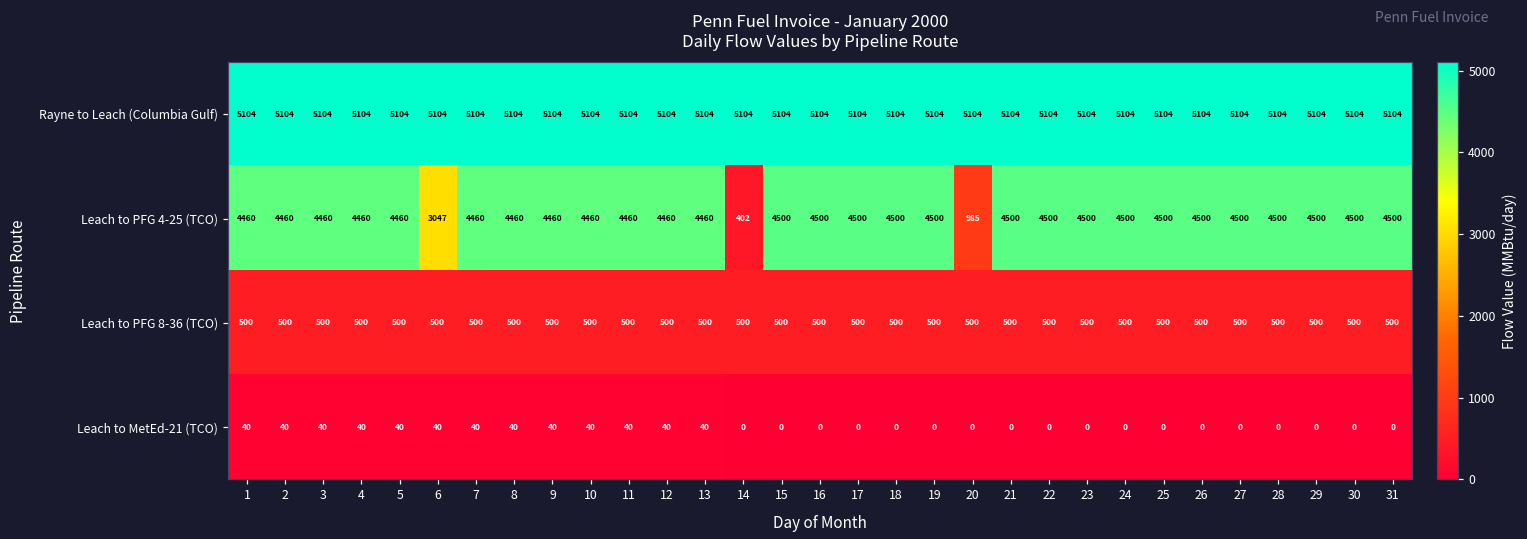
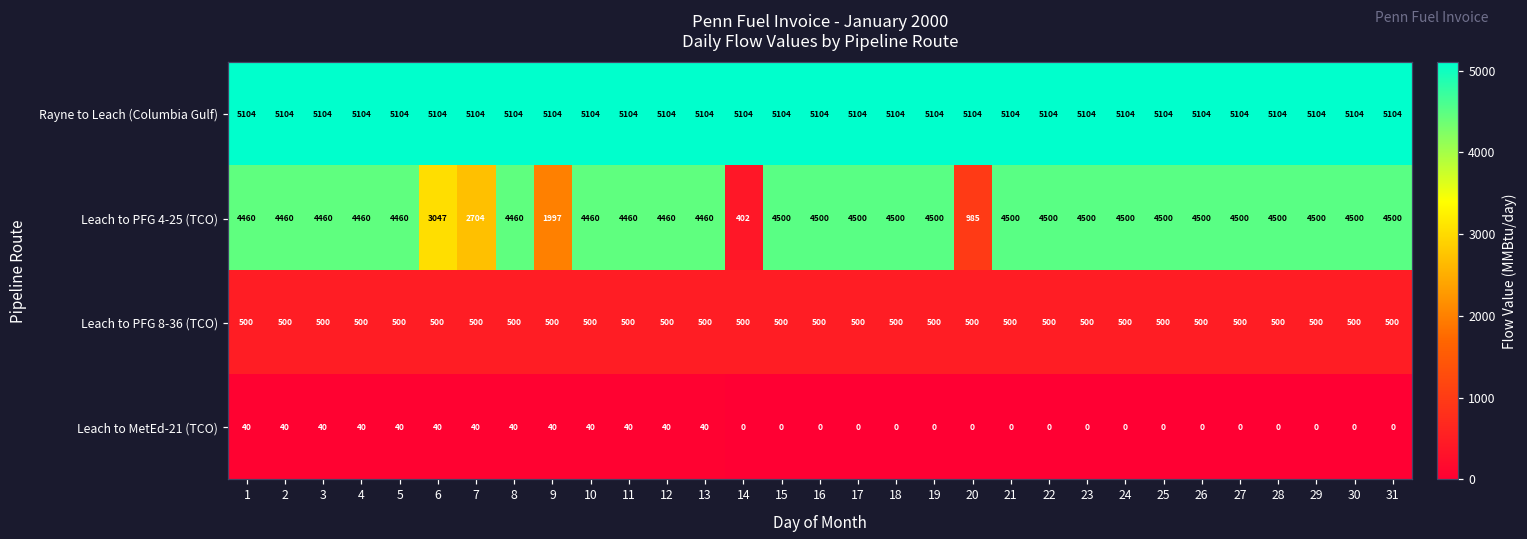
  {
    "Rayne to Leach (Columbia Gulf)": {
      "1": 5104,
      "2": 5104,
      "3": 5104,
      "4": 5104,
      "5": 5104,
      "6": 5104,
      "7": 5104,
      "8": 5104,
      "9": 5104,
      "10": 5104,
      "11": 5104,
      "12": 5104,
      "13": 5104,
      "14": 5104,
      "15": 5104,
      "16": 5104,
      "17": 5104,
      "18": 5104,
      "19": 5104,
      "20": 5104,
      "21": 5104,
      "22": 5104,
      "23": 5104,
      "24": 5104,
      "25": 5104,
      "26": 5104,
      "27": 5104,
      "28": 5104,
      "29": 5104,
      "30": 5104,
      "31": 5104
    },
    "Leach to PFG 4-25 (TCO)": {
      "1": 4460,
      "2": 4460,
      "3": 4460,
      "4": 4460,
      "5": 4460,
      "6": 3047,
-     "7": 4460,
+     "7": 2704,
      "8": 4460,
-     "9": 4460,
+     "9": 1997,
      "10": 4460,
      "11": 4460,
      "12": 4460,
      "13": 4460,
      "14": 402,
      "15": 4500,
      "16": 4500,
      "17": 4500,
      "18": 4500,
      "19": 4500,
      "20": 985,
      "21": 4500,
      "22": 4500,
      "23": 4500,
      "24": 4500,
      "25": 4500,
      "26": 4500,
      "27": 4500,
      "28": 4500,
      "29": 4500,
      "30": 4500,
      "31": 4500
    },
    "Leach to PFG 8-36 (TCO)": {
      "1": 500,
      "2": 500,
      "3": 500,
      "4": 500,
      "5": 500,
      "6": 500,
      "7": 500,
      "8": 500,
      "9": 500,
      "10": 500,
      "11": 500,
      "12": 500,
      "13": 500,
      "14": 500,
      "15": 500,
      "16": 500,
      "17": 500,
      "18": 500,
      "19": 500,
      "20": 500,
      "21": 500,
      "22": 500,
      "23": 500,
      "24": 500,
      "25": 500,
      "26": 500,
      "27": 500,
      "28": 500,
      "29": 500,
      "30": 500,
      "31": 500
    },
    "Leach to MetEd-21 (TCO)": {
      "1": 40,
      "2": 40,
      "3": 40,
      "4": 40,
      "5": 40,
      "6": 40,
      "7": 40,
      "8": 40,
      "9": 40,
      "10": 40,
      "11": 40,
      "12": 40,
      "13": 40,
      "14": 0,
      "15": 0,
      "16": 0,
      "17": 0,
      "18": 0,
      "19": 0,
      "20": 0,
      "21": 0,
      "22": 0,
      "23": 0,
      "24": 0,
      "25": 0,
      "26": 0,
      "27": 0,
      "28": 0,
      "29": 0,
      "30": 0,
      "31": 0
    }
  }
